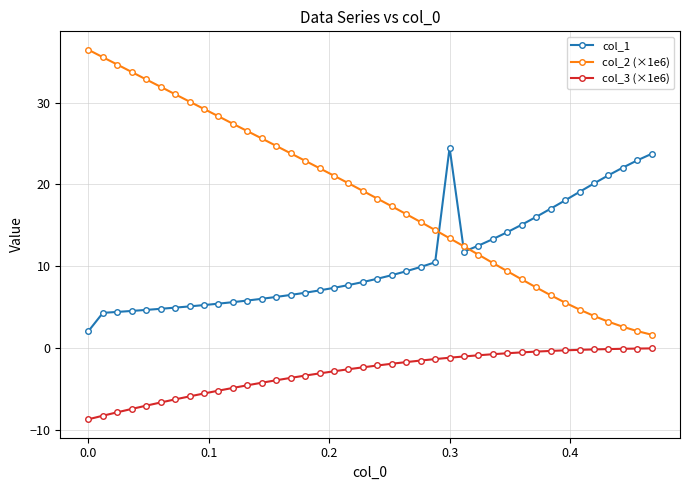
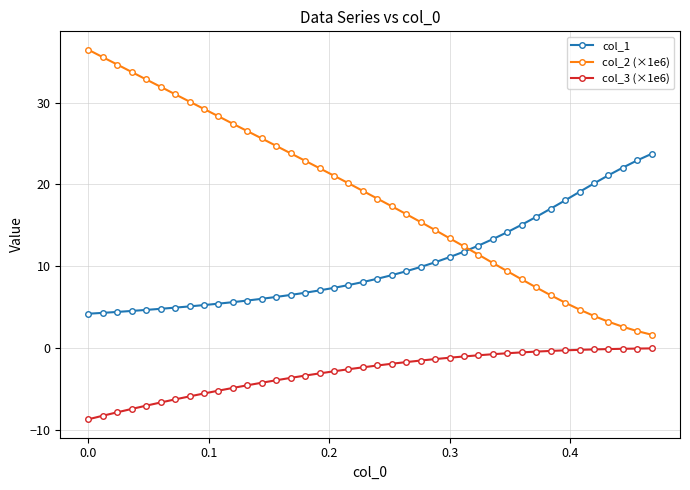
  {
    "col_1": {
-     "0.0": 2,
-     "0.3": 25
+     "0.0": 4,
+     "0.3": 11
    },
    "col_2 (×1e6)": {
      "0.0": 36,
      "0.3": 13
    },
    "col_3 (×1e6)": {
      "0.0": -9,
      "0.3": -1
    }
  }
